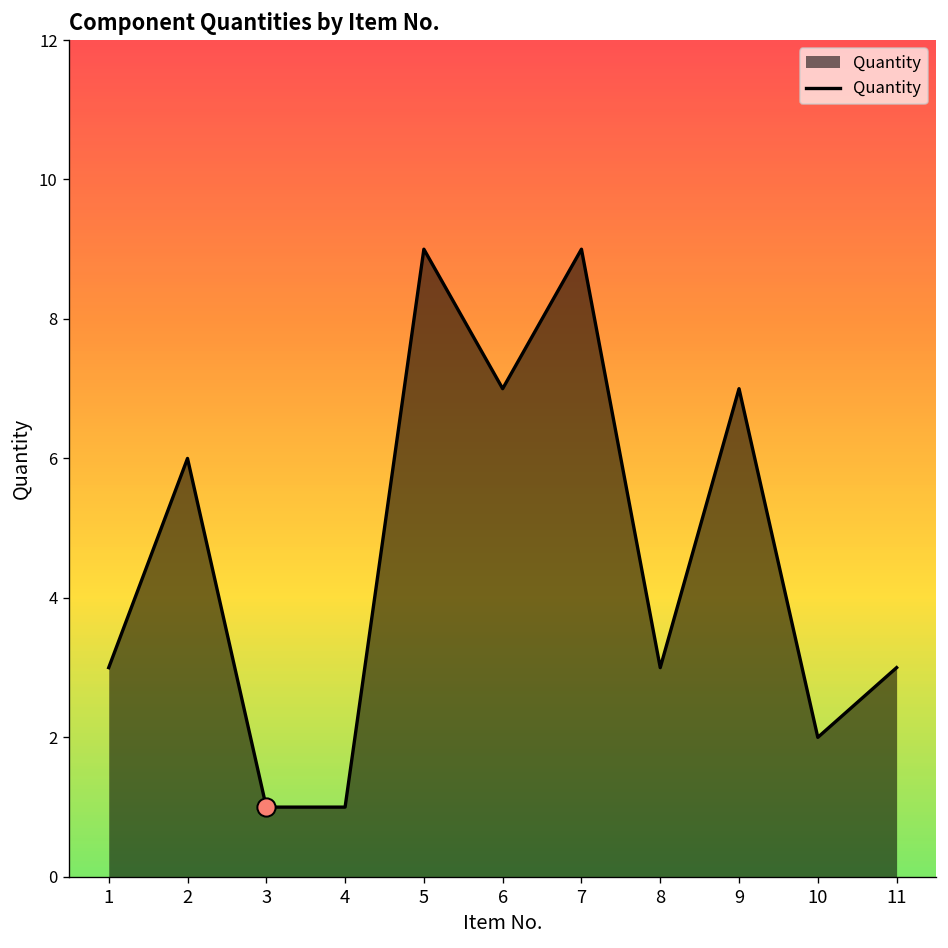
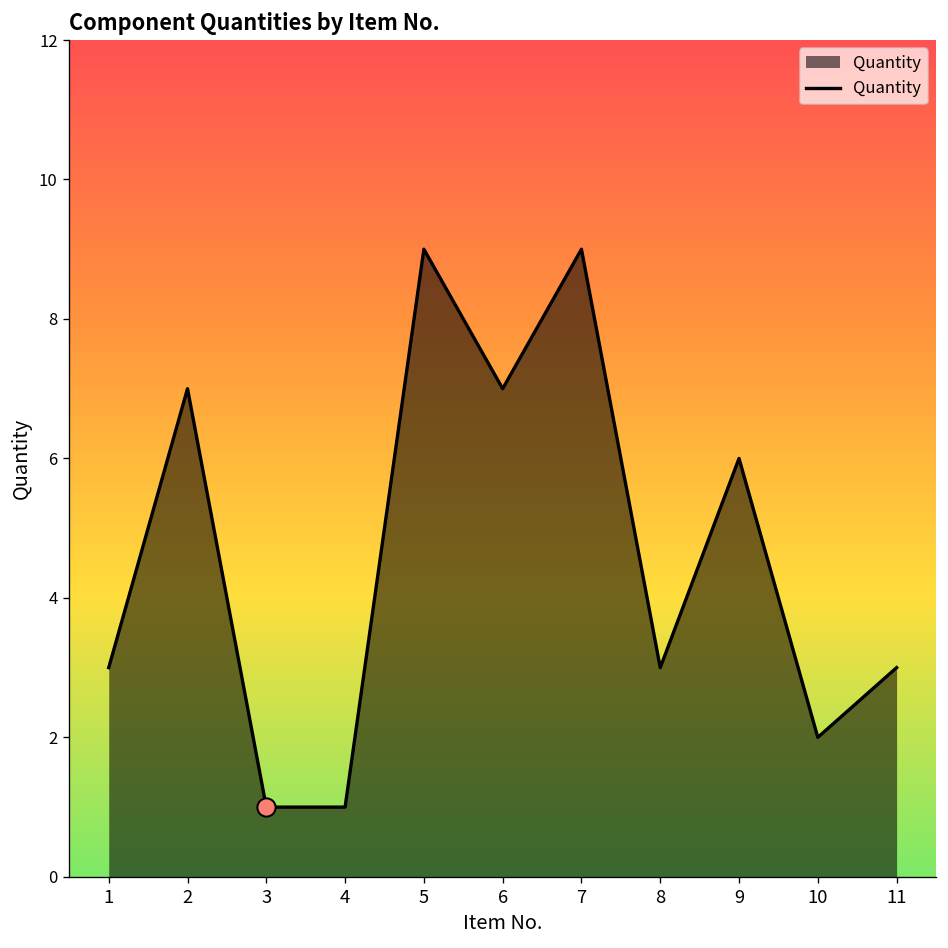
  {
    "Quantity": {
      "1": 3,
-     "2": 6,
+     "2": 7,
      "4": 1,
      "5": 9,
      "6": 7,
      "7": 9,
      "8": 3,
-     "9": 7,
+     "9": 6,
      "10": 2,
      "11": 3
    }
  }
